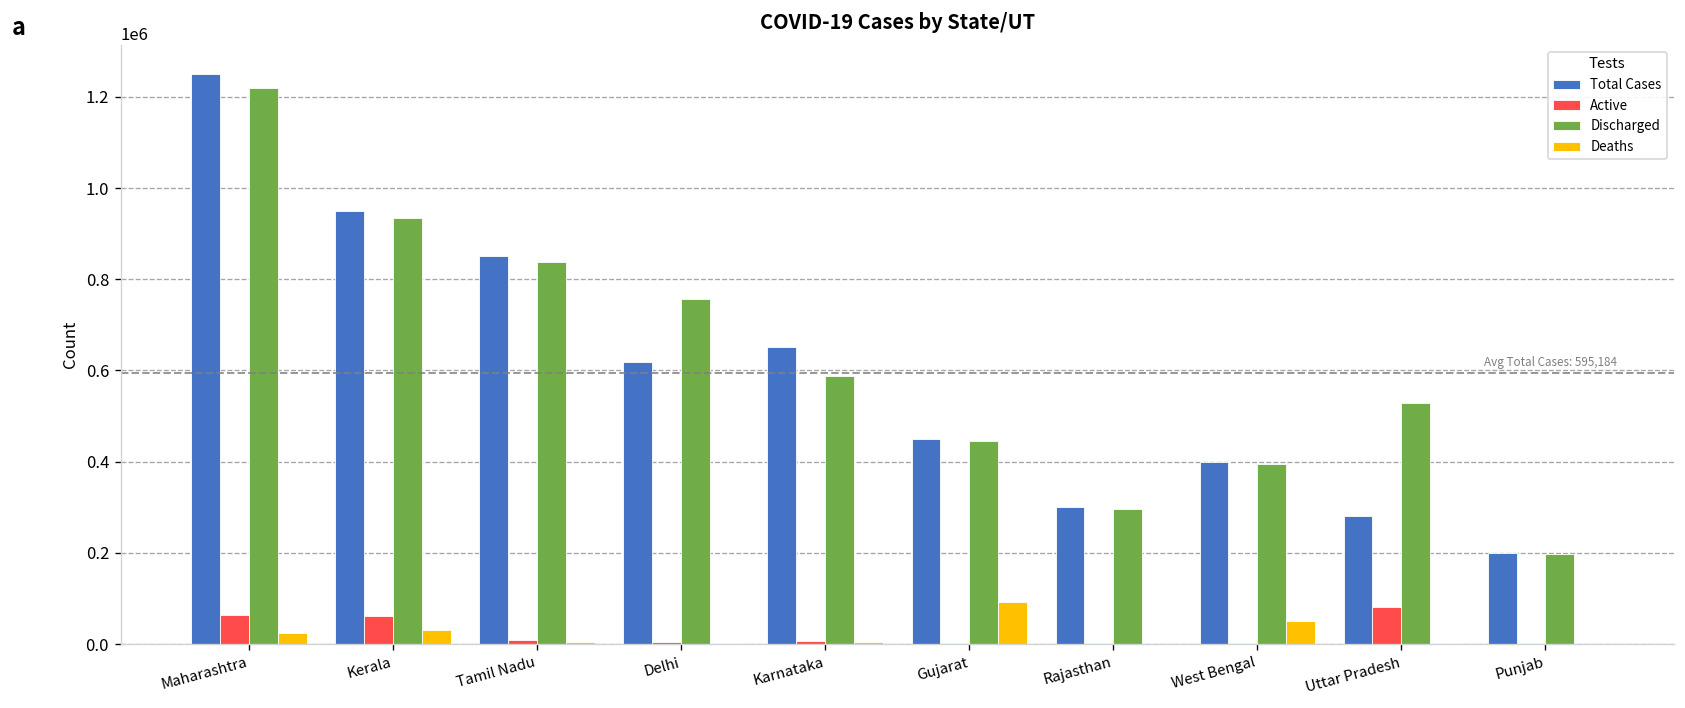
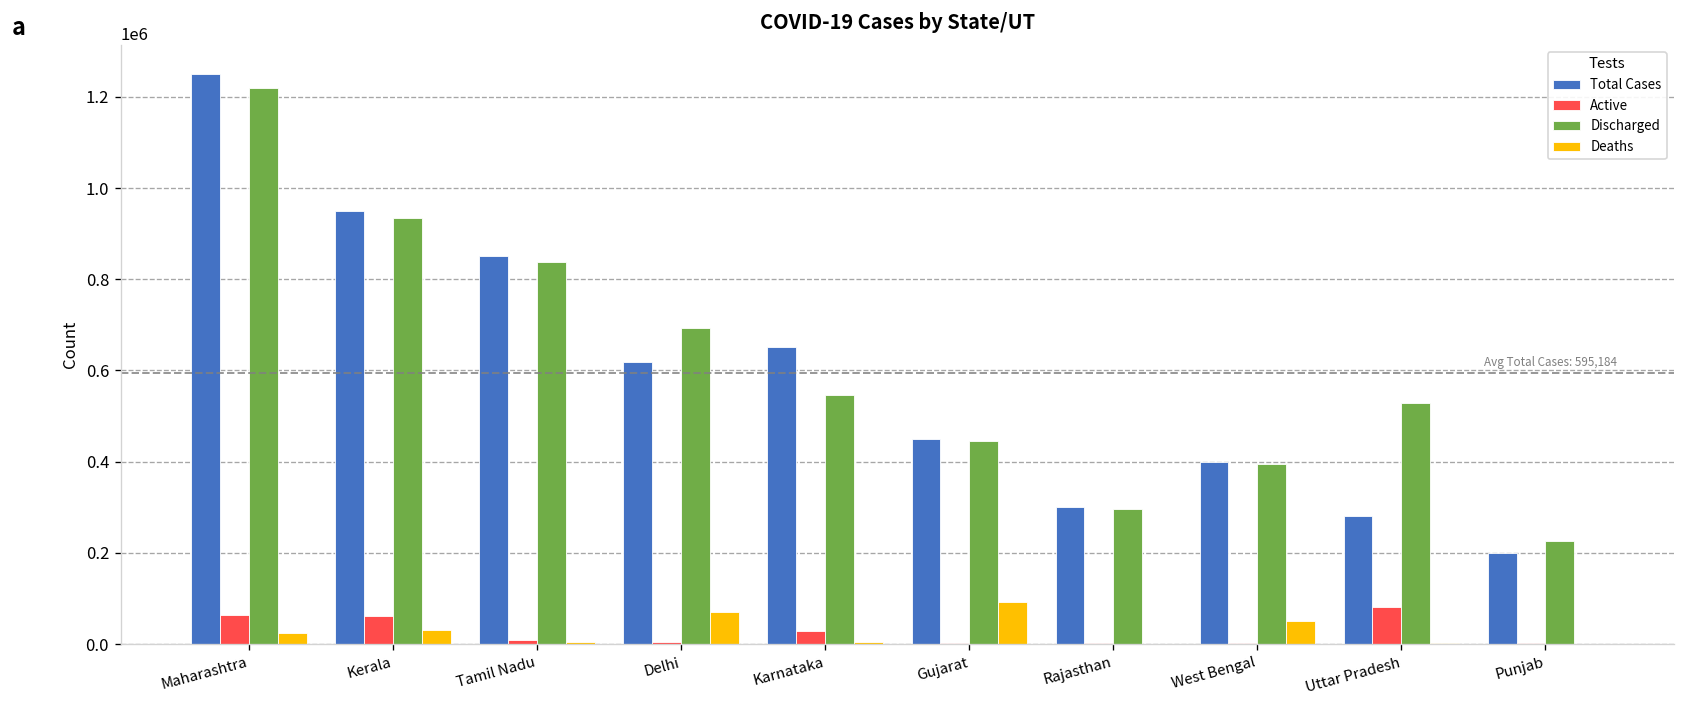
  {
    "Total Cases": {
      "Maharashtra": 1250000,
      "Kerala": 950000,
      "Tamil Nadu": 850000,
      "Delhi": 620000,
      "Karnataka": 650000,
      "Gujarat": 450000,
      "Rajasthan": 300000,
      "West Bengal": 400000,
      "Uttar Pradesh": 280000,
      "Punjab": 200000
    },
    "Active": {
      "Maharashtra": 60000,
      "Kerala": 60000,
      "Tamil Nadu": 10000,
-     "Karnataka": 10000,
+     "Karnataka": 30000,
      "Uttar Pradesh": 80000
    },
    "Discharged": {
      "Maharashtra": 1220000,
      "Kerala": 940000,
      "Tamil Nadu": 840000,
-     "Delhi": 760000,
-     "Karnataka": 590000,
+     "Delhi": 690000,
+     "Karnataka": 550000,
      "Gujarat": 450000,
      "Rajasthan": 300000,
      "West Bengal": 400000,
      "Uttar Pradesh": 530000,
-     "Punjab": 200000
+     "Punjab": 230000
    },
    "Deaths": {
      "Maharashtra": 30000,
      "Kerala": 30000,
-     "Delhi": 0,
+     "Delhi": 70000,
      "Gujarat": 90000,
      "West Bengal": 50000
    }
  }
